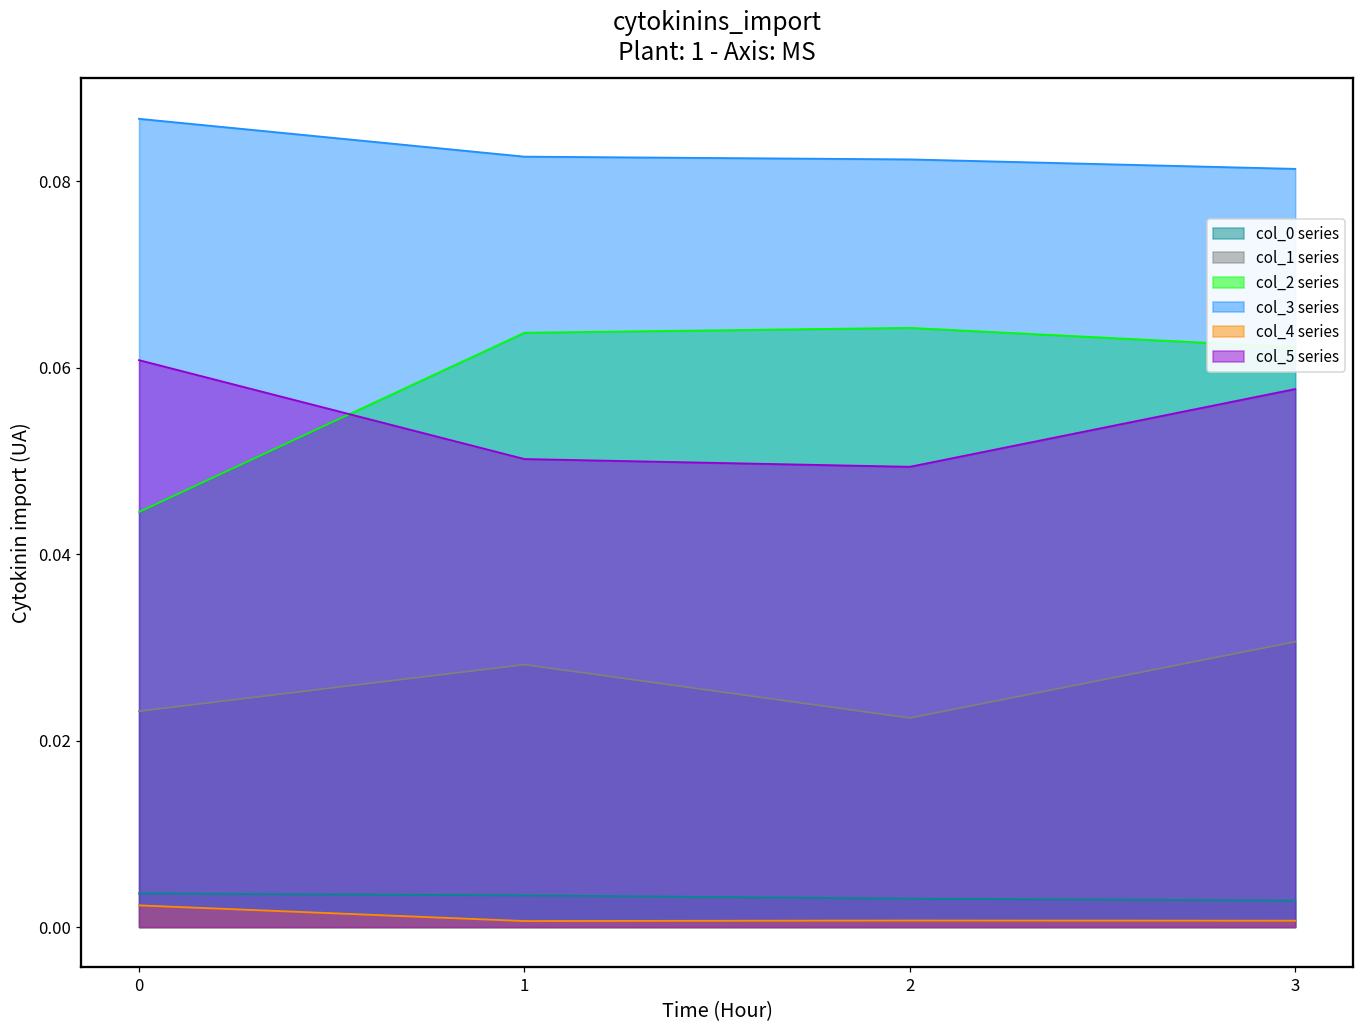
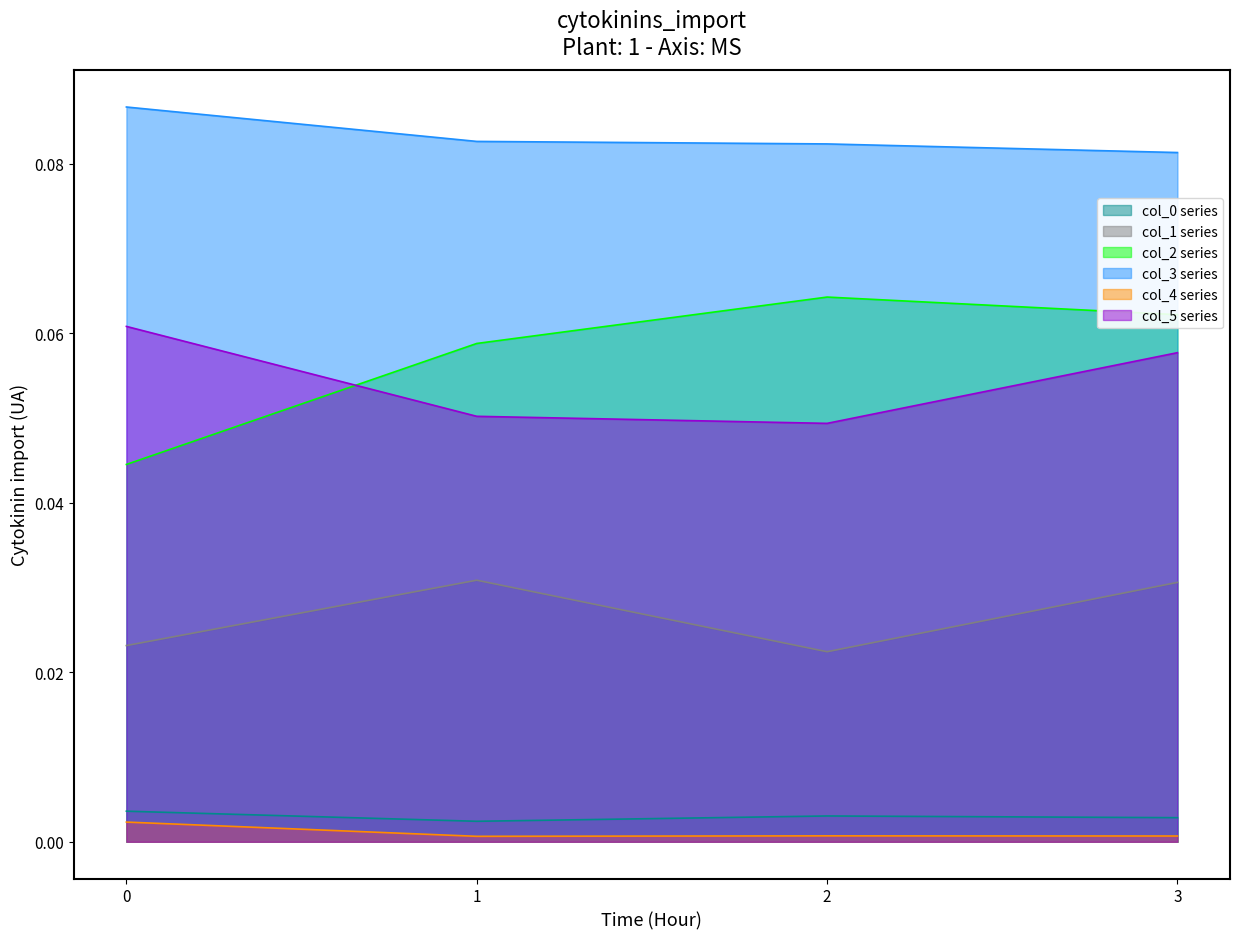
  {
    "col_0 series": {
      "0": 0.004,
-     "1": 0.003,
+     "1": 0.002,
      "2": 0.003,
      "3": 0.003
    },
    "col_1 series": {
      "0": 0.023,
-     "1": 0.028,
+     "1": 0.031,
      "2": 0.022,
      "3": 0.031
    },
    "col_2 series": {
      "0": 0.045,
-     "1": 0.064,
+     "1": 0.059,
      "2": 0.064
    },
    "col_3 series": {
      "0": 0.087,
      "1": 0.083,
      "2": 0.082,
      "3": 0.081
    },
    "col_4 series": {
      "0": 0.002,
      "1": 0.001,
      "2": 0.001,
      "3": 0.001
    },
    "col_5 series": {
      "0": 0.061,
      "1": 0.050,
      "2": 0.049,
      "3": 0.058
    }
  }
